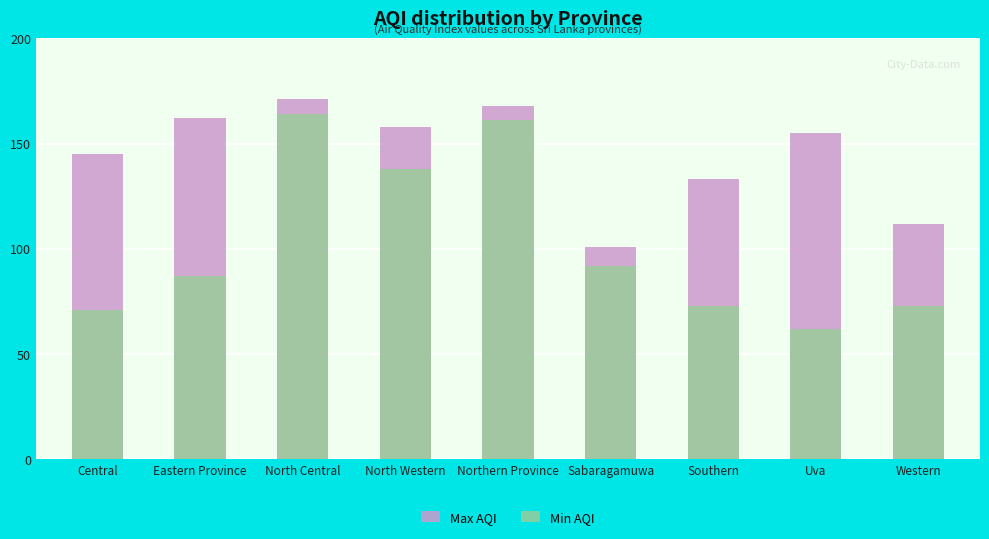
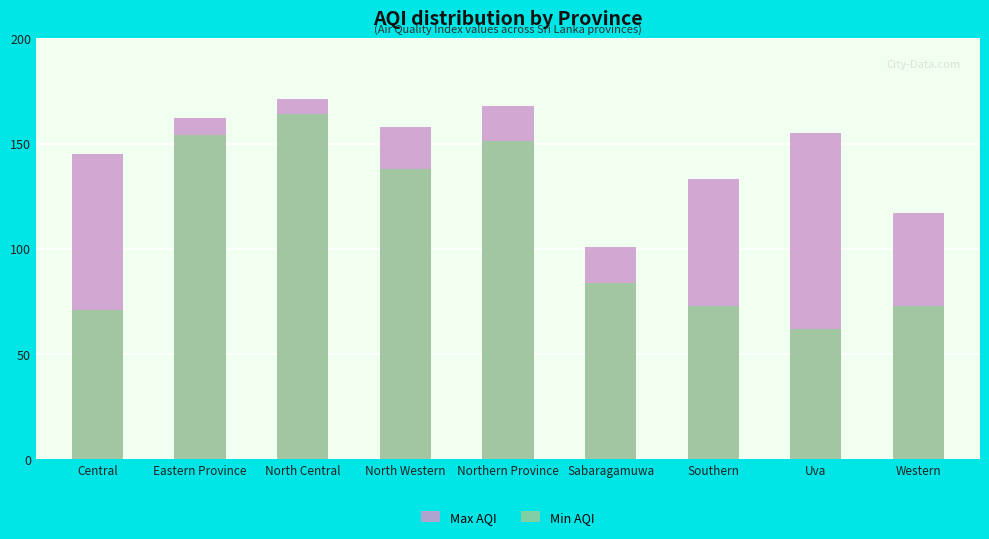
  {
    "Max AQI": {
      "Central": 145,
      "Eastern Province": 162,
      "North Central": 171,
      "North Western": 158,
      "Northern Province": 168,
      "Sabaragamuwa": 101,
      "Southern": 133,
      "Uva": 155,
-     "Western": 112
+     "Western": 117
    },
    "Min AQI": {
-     "Eastern Province": 87,
-     "Northern Province": 161,
-     "Sabaragamuwa": 92
+     "Eastern Province": 154,
+     "Northern Province": 151,
+     "Sabaragamuwa": 84
    }
  }
